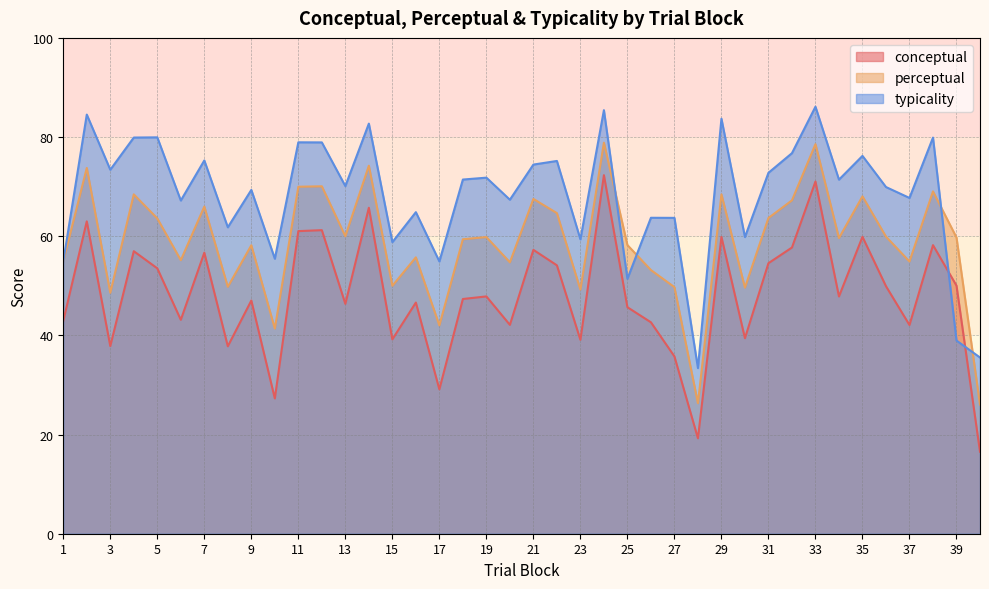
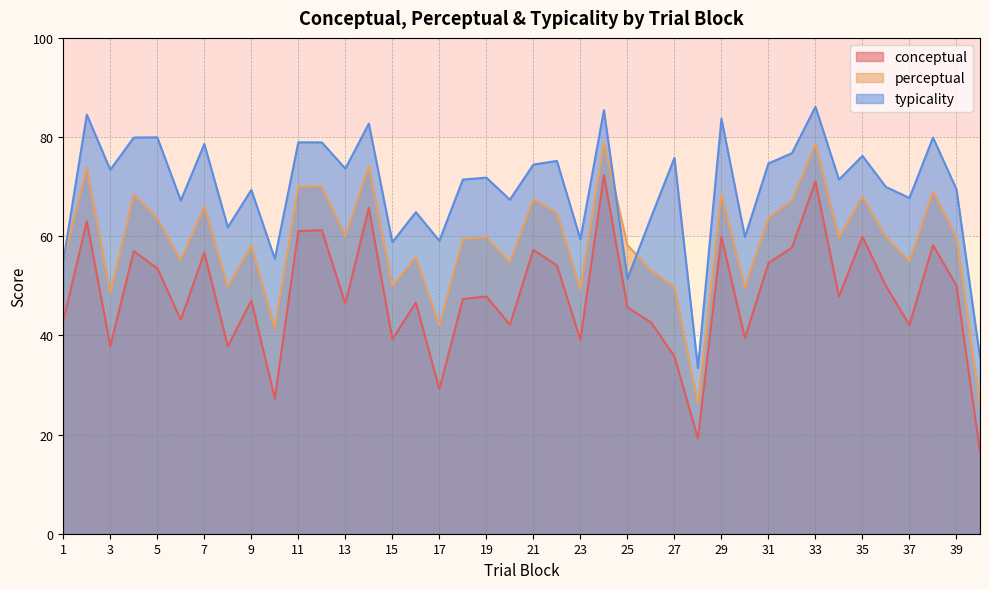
  {
    "typicality": {
      "3": 73,
      "5": 80,
-     "7": 75,
+     "7": 79,
      "9": 69,
      "11": 79,
-     "13": 70,
+     "13": 74,
      "15": 59,
-     "17": 55,
+     "17": 59,
      "19": 72,
      "21": 74,
      "23": 59,
      "25": 51,
-     "27": 64,
+     "27": 76,
      "29": 84,
-     "31": 73,
+     "31": 75,
      "33": 86,
      "35": 76,
      "37": 68,
-     "39": 39
+     "39": 69
    }
  }
